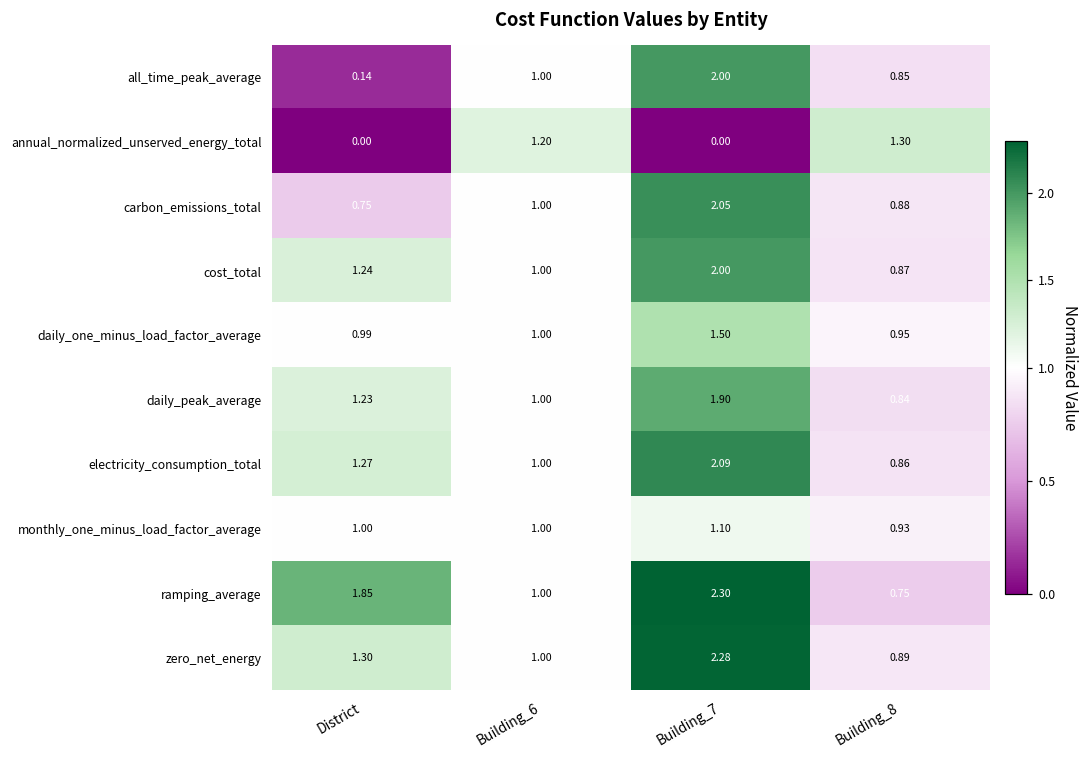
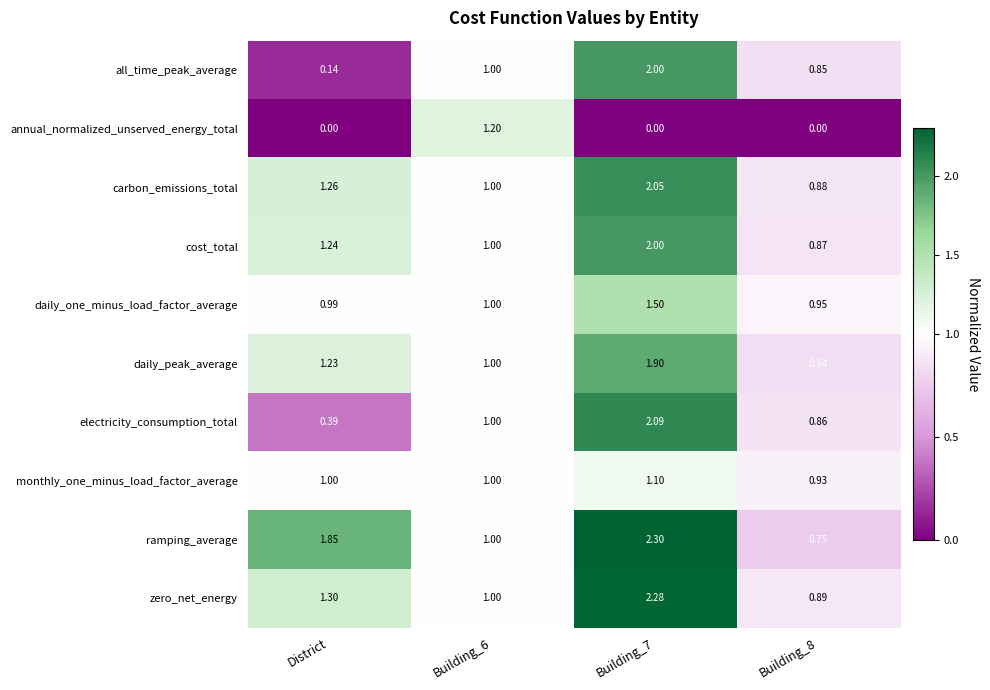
  {
    "all_time_peak_average": {
      "District": 0.14,
      "Building_6": 1.00,
      "Building_7": 2.00,
      "Building_8": 0.85
    },
    "annual_normalized_unserved_energy_total": {
      "District": 0.00,
      "Building_6": 1.20,
      "Building_7": 0.00,
-     "Building_8": 1.30
+     "Building_8": 0.00
    },
    "carbon_emissions_total": {
-     "District": 0.75,
+     "District": 1.26,
      "Building_6": 1.00,
      "Building_7": 2.05,
      "Building_8": 0.88
    },
    "cost_total": {
      "District": 1.24,
      "Building_6": 1.00,
      "Building_7": 2.00,
      "Building_8": 0.87
    },
    "daily_one_minus_load_factor_average": {
      "District": 0.99,
      "Building_6": 1.00,
      "Building_7": 1.50,
      "Building_8": 0.95
    },
    "daily_peak_average": {
      "District": 1.23,
      "Building_6": 1.00,
      "Building_7": 1.90
    },
    "electricity_consumption_total": {
-     "District": 1.27,
+     "District": 0.39,
      "Building_6": 1.00,
      "Building_7": 2.09,
      "Building_8": 0.86
    },
    "monthly_one_minus_load_factor_average": {
      "District": 1.00,
      "Building_6": 1.00,
      "Building_7": 1.10,
      "Building_8": 0.93
    },
    "ramping_average": {
      "District": 1.85,
      "Building_6": 1.00,
      "Building_7": 2.30,
      "Building_8": 0.75
    },
    "zero_net_energy": {
      "District": 1.30,
      "Building_6": 1.00,
      "Building_7": 2.28,
      "Building_8": 0.89
    }
  }
